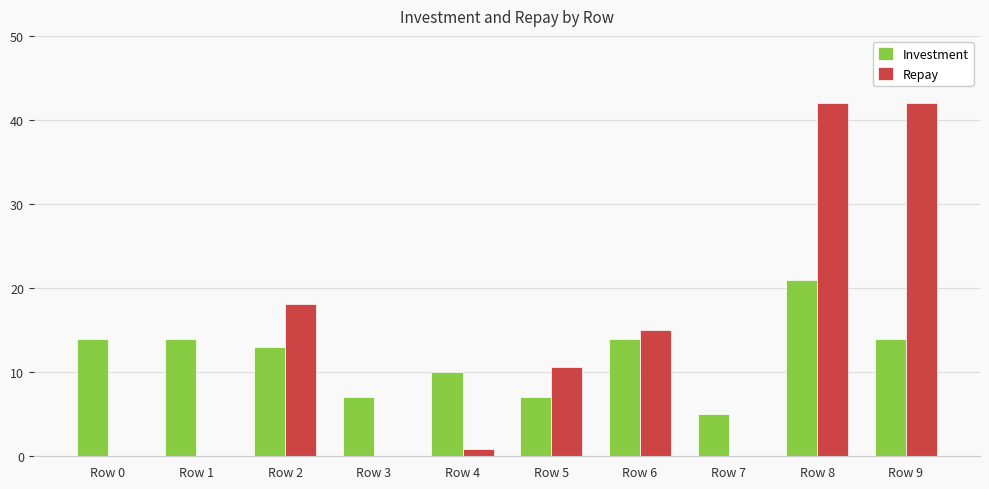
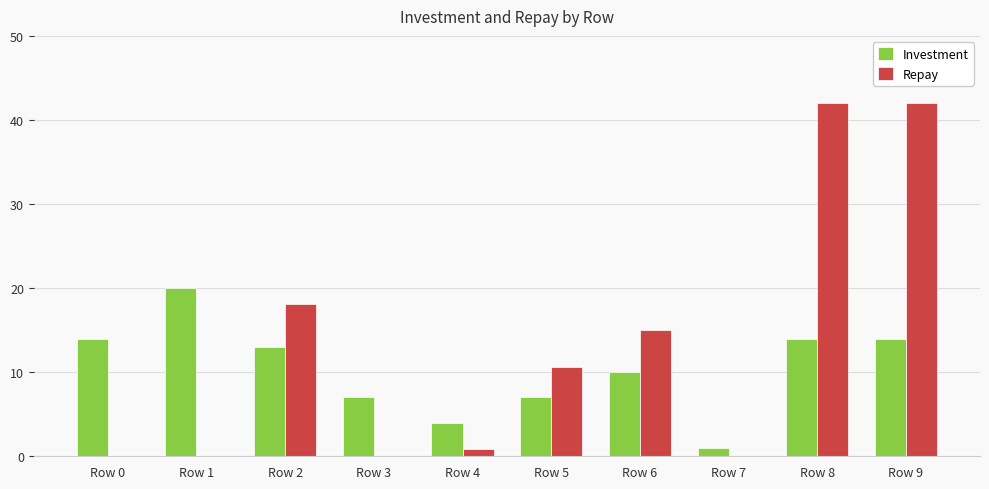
  {
    "Investment": {
      "Row 0": 14,
-     "Row 1": 14,
+     "Row 1": 20,
      "Row 2": 13,
      "Row 3": 7,
-     "Row 4": 10,
+     "Row 4": 4,
      "Row 5": 7,
-     "Row 6": 14,
-     "Row 7": 5,
-     "Row 8": 21,
+     "Row 6": 10,
+     "Row 7": 1,
+     "Row 8": 14,
      "Row 9": 14
    },
    "Repay": {
      "Row 0": 0,
      "Row 1": 0,
      "Row 2": 18,
      "Row 3": 0,
      "Row 4": 1,
      "Row 5": 11,
      "Row 6": 15,
      "Row 7": 0,
      "Row 8": 42,
      "Row 9": 42
    }
  }
